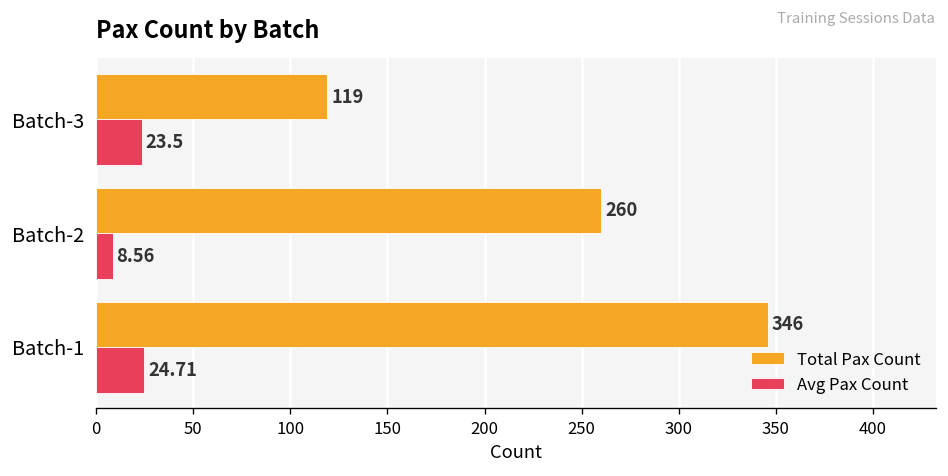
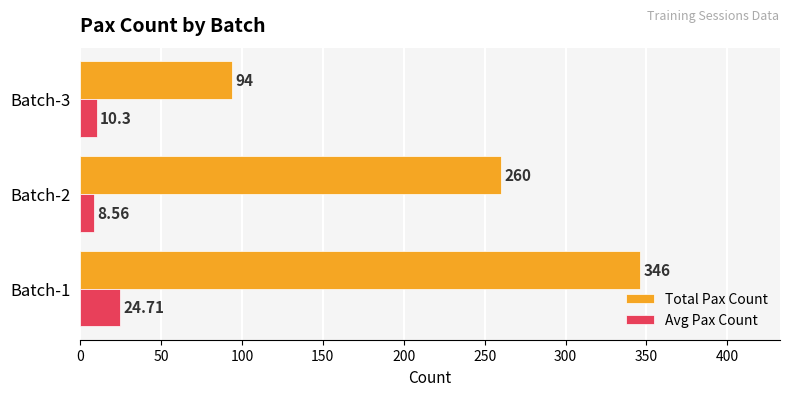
  {
    "Total Pax Count": {
-     "Batch-3": 119,
+     "Batch-3": 94,
      "Batch-2": 260,
      "Batch-1": 346
    },
    "Avg Pax Count": {
-     "Batch-3": 23.5,
+     "Batch-3": 10.3,
      "Batch-2": 8.56,
      "Batch-1": 24.71
    }
  }
